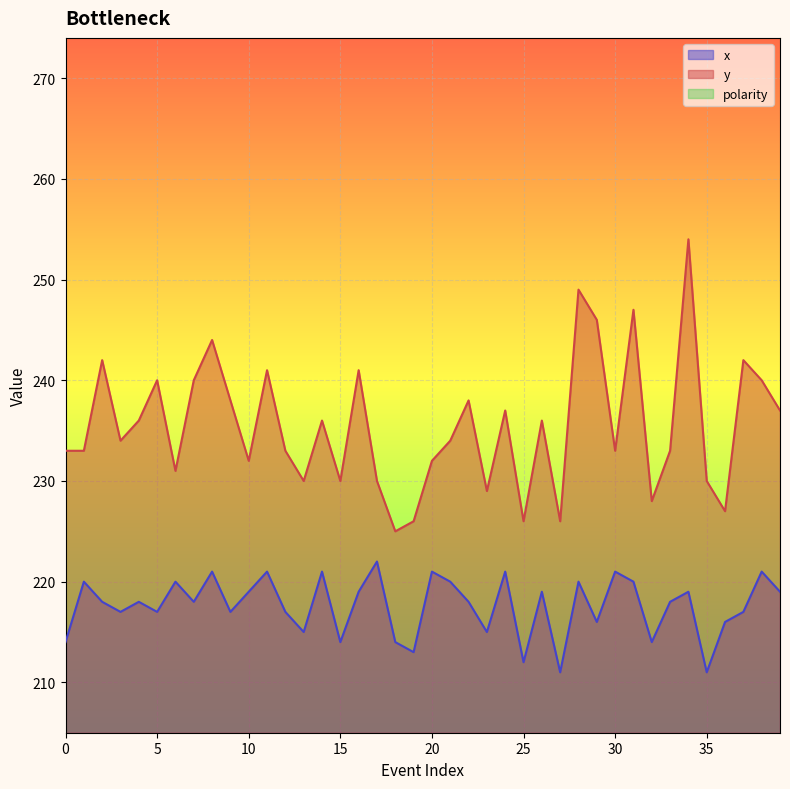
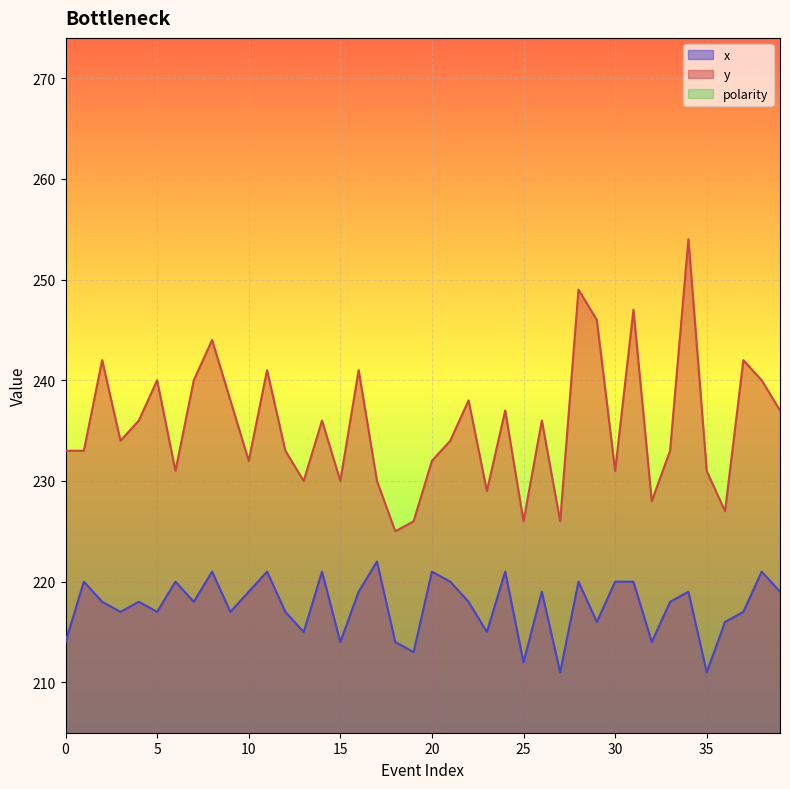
  {
    "x": {
      "0": 214,
      "5": 217,
      "10": 219,
      "15": 214,
      "20": 221,
      "25": 212,
-     "30": 221,
+     "30": 220,
      "35": 211
    },
    "y": {
      "0": 233,
      "5": 240,
      "10": 232,
      "15": 230,
      "20": 232,
      "25": 226,
-     "30": 233,
-     "35": 230
+     "30": 231,
+     "35": 231
    }
  }
